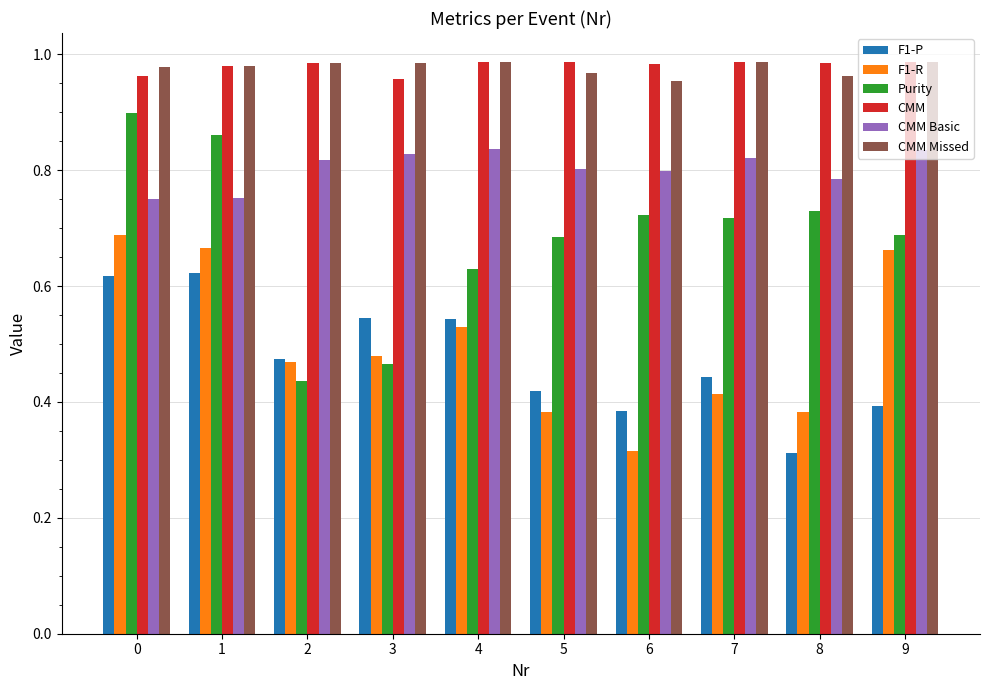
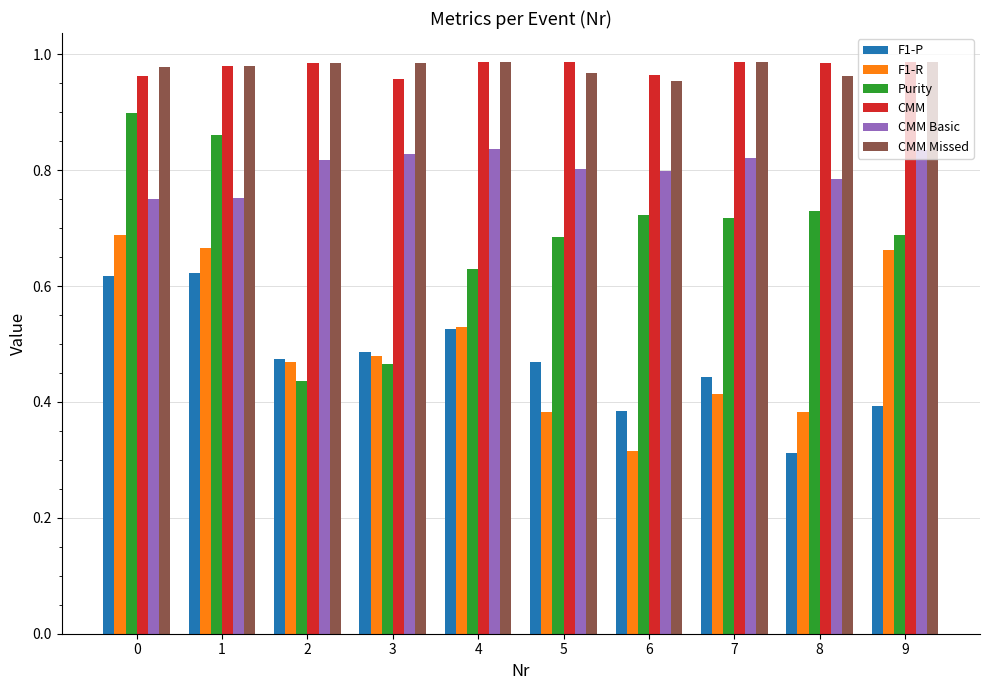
  {
    "F1-P": {
      "0": 0.62,
      "1": 0.62,
      "2": 0.47,
-     "3": 0.55,
-     "4": 0.54,
-     "5": 0.42,
+     "3": 0.49,
+     "4": 0.53,
+     "5": 0.47,
      "6": 0.38,
      "7": 0.44,
      "8": 0.31,
      "9": 0.39
    },
    "F1-R": {
      "0": 0.69,
      "1": 0.67,
      "2": 0.47,
      "3": 0.48,
      "4": 0.53,
      "5": 0.38,
      "6": 0.32,
      "7": 0.41,
      "8": 0.38,
      "9": 0.66
    },
    "Purity": {
      "0": 0.90,
      "1": 0.86,
      "2": 0.44,
      "3": 0.47,
      "4": 0.63,
      "5": 0.68,
      "6": 0.72,
      "7": 0.72,
      "8": 0.73,
      "9": 0.69
    },
    "CMM": {
      "0": 0.96,
      "1": 0.98,
      "2": 0.99,
      "3": 0.96,
      "4": 0.99,
      "5": 0.99,
-     "6": 0.98,
+     "6": 0.96,
      "7": 0.99,
      "8": 0.99
    },
    "CMM Basic": {
      "0": 0.75,
      "1": 0.75,
      "2": 0.82,
      "3": 0.83,
      "4": 0.84,
      "5": 0.80,
      "6": 0.80,
      "7": 0.82,
      "8": 0.79
    },
    "CMM Missed": {
      "0": 0.98,
      "1": 0.98,
      "2": 0.99,
      "3": 0.99,
      "4": 0.99,
      "5": 0.97,
      "6": 0.95,
      "7": 0.99,
      "8": 0.96
    }
  }
